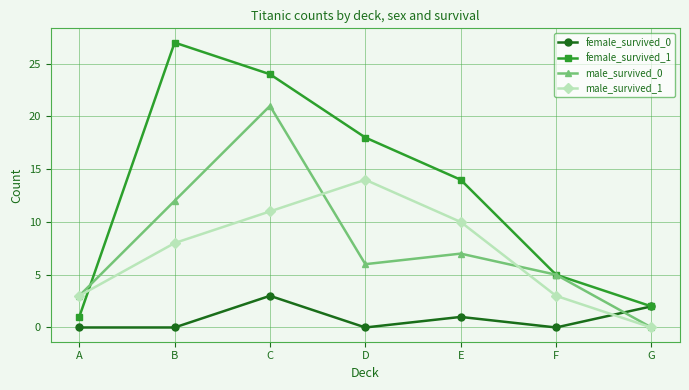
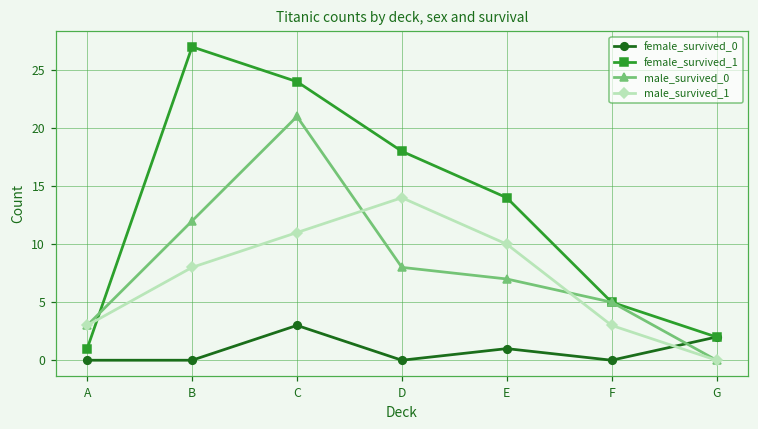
  {
    "male_survived_0": {
      "B": 12,
      "C": 21,
-     "D": 6,
+     "D": 8,
      "E": 7
    },
    "male_survived_1": {
      "B": 8,
      "C": 11,
      "D": 14,
      "E": 10,
      "F": 3
    }
  }
